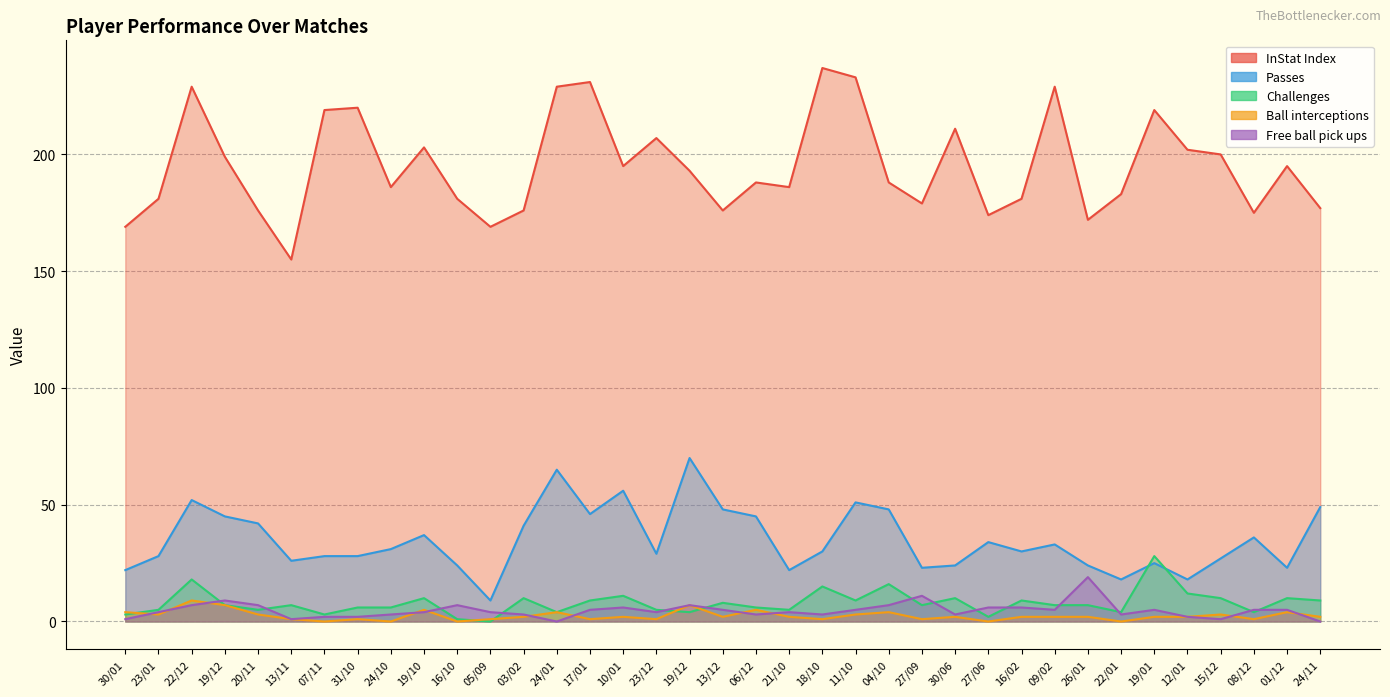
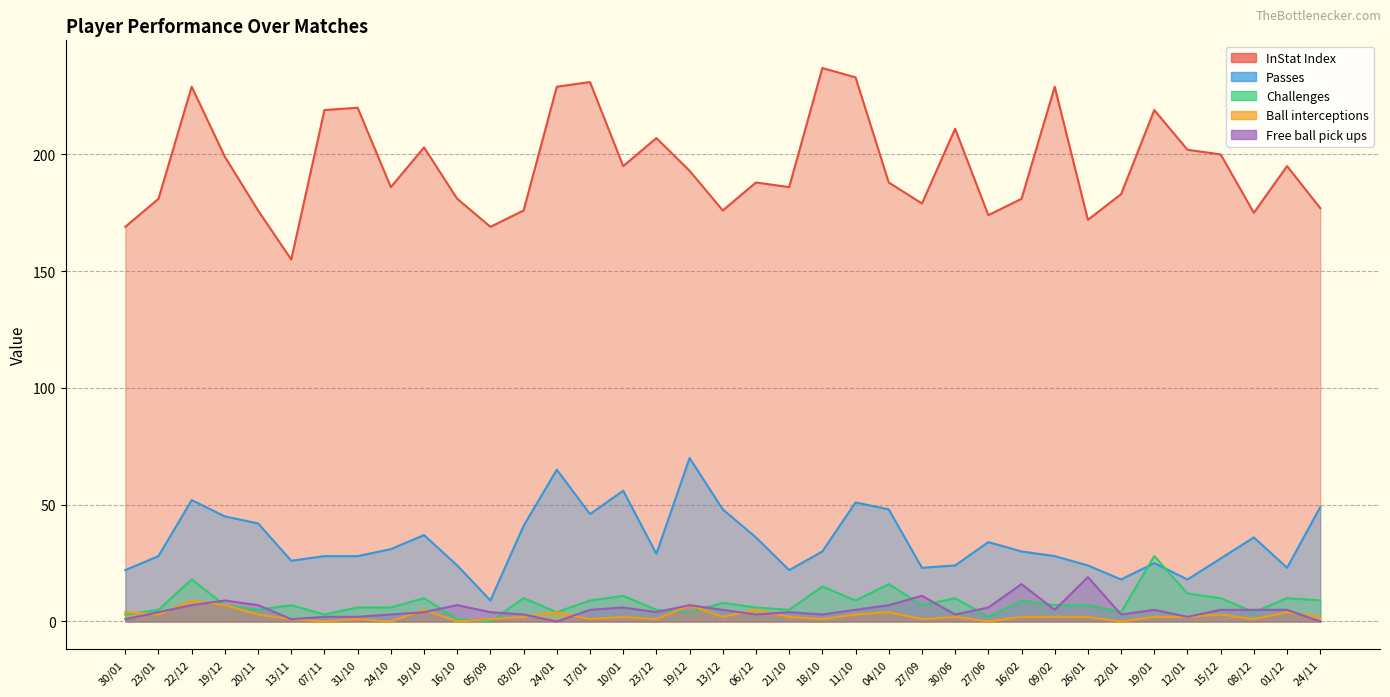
  {
    "Passes": {
      "30/01": 22,
      "23/01": 28,
      "22/12": 52,
      "20/11": 42,
      "13/11": 26,
      "07/11": 28,
      "31/10": 28,
      "24/10": 31,
      "19/10": 37,
      "16/10": 24,
      "05/09": 9,
      "03/02": 41,
      "24/01": 65,
      "17/01": 46,
      "10/01": 56,
      "23/12": 29,
      "13/12": 48,
-     "06/12": 45,
+     "06/12": 36,
      "21/10": 22,
      "18/10": 30,
      "11/10": 51,
      "04/10": 48,
      "27/09": 23,
      "30/06": 24,
      "27/06": 34,
      "16/02": 30,
-     "09/02": 33,
+     "09/02": 28,
      "26/01": 24,
      "22/01": 18,
      "19/01": 25,
      "12/01": 18,
      "15/12": 27,
      "08/12": 36,
      "01/12": 23,
      "24/11": 49
    },
    "Challenges": {
      "22/12": 18,
      "20/11": 5,
      "13/11": 7,
      "31/10": 6,
      "24/10": 6,
      "19/10": 10,
      "03/02": 10,
      "17/01": 9,
      "10/01": 11,
      "13/12": 8,
      "18/10": 15,
      "11/10": 9,
      "04/10": 16,
      "27/09": 7,
      "30/06": 10,
      "27/06": 2,
      "16/02": 9,
      "09/02": 7,
      "26/01": 7,
      "19/01": 28,
      "12/01": 12,
      "15/12": 10,
      "01/12": 10,
      "24/11": 9
    },
    "Free ball pick ups": {
      "30/01": 1,
      "22/12": 7,
      "20/11": 7,
      "24/10": 3,
      "16/10": 7,
      "05/09": 4,
      "24/01": 0,
      "17/01": 5,
      "10/01": 6,
      "13/12": 5,
      "06/12": 3,
      "18/10": 3,
      "11/10": 5,
      "04/10": 7,
      "27/09": 11,
      "27/06": 6,
-     "16/02": 6,
+     "16/02": 16,
      "09/02": 5,
      "26/01": 19,
      "19/01": 5,
-     "15/12": 1,
+     "15/12": 5,
      "24/11": 0
    }
  }
